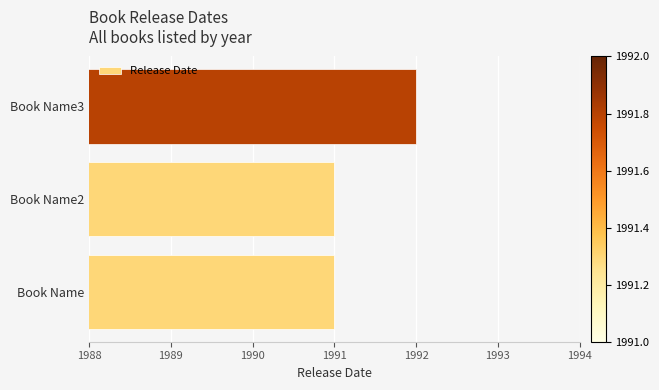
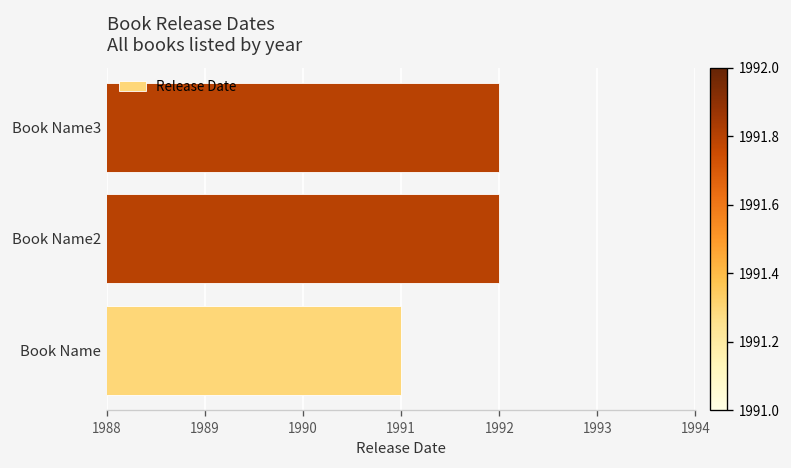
  {
    "Book Name3": 1992,
-   "Book Name2": 1991,
+   "Book Name2": 1992,
    "Book Name": 1991
  }
